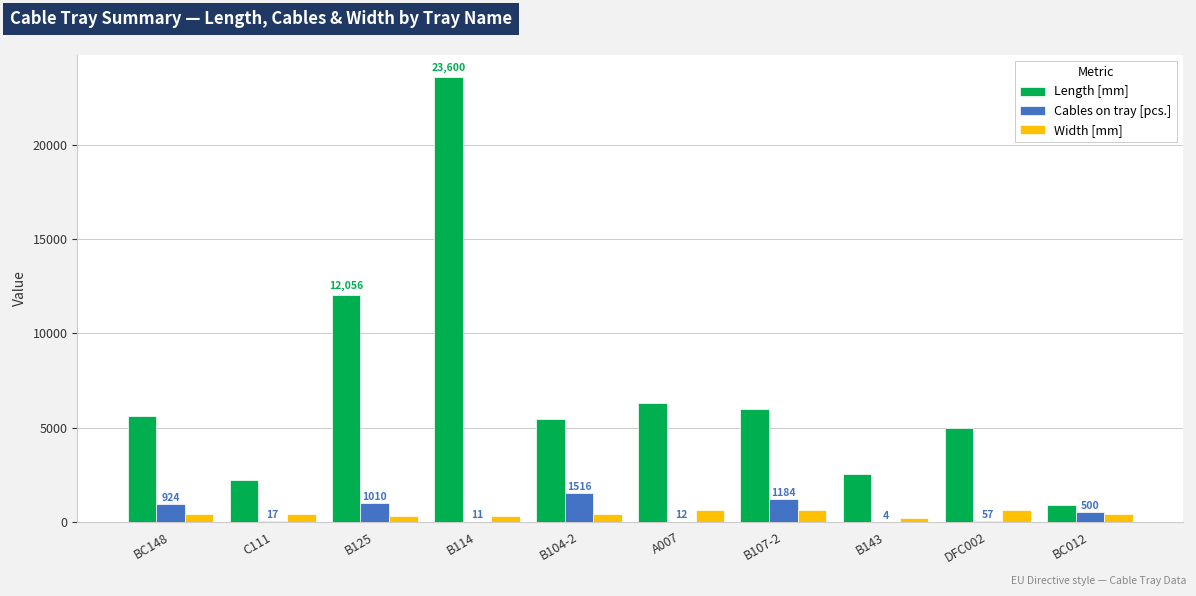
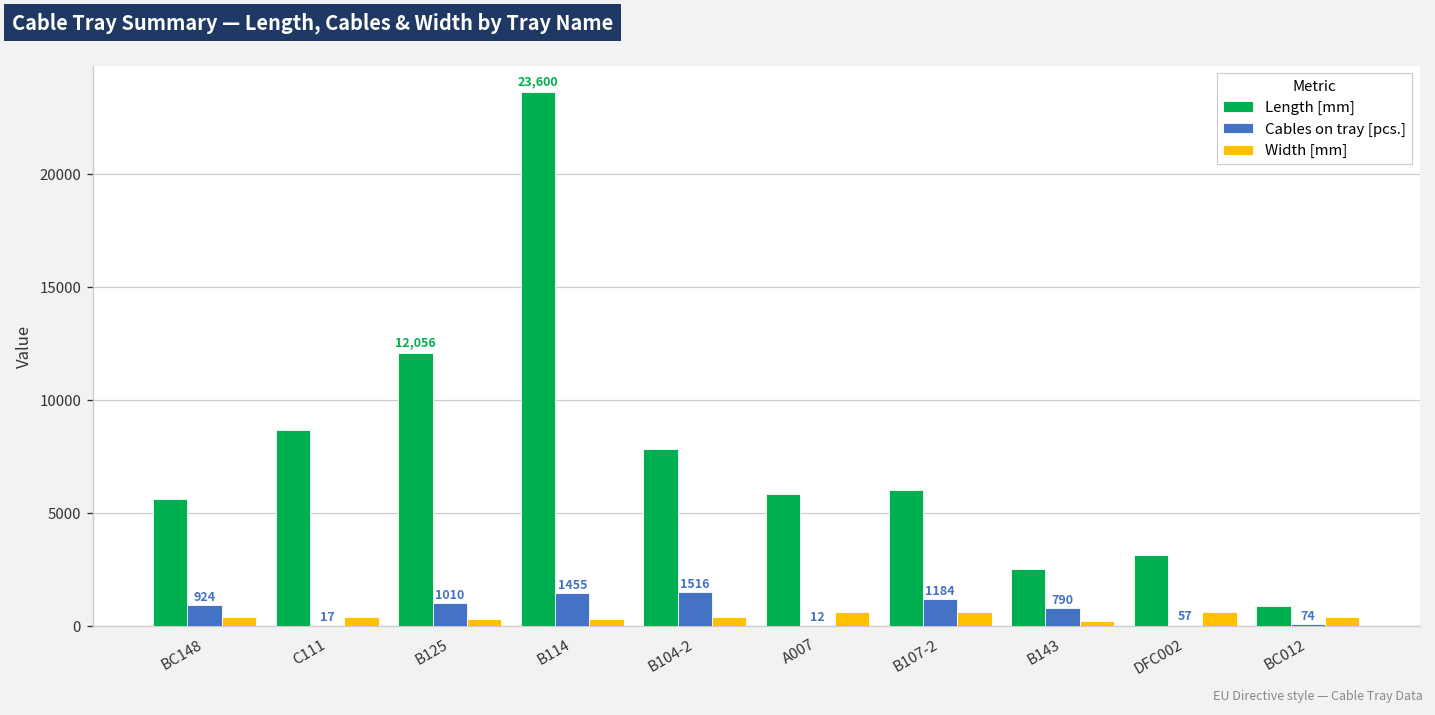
  {
    "Length [mm]": {
      "BC148": 5600,
-     "C111": 2200,
-     "B104-2": 5500,
-     "A007": 6300,
+     "C111": 8600,
+     "B104-2": 7800,
+     "A007": 5800,
      "B107-2": 6000,
      "B143": 2500,
-     "DFC002": 5000,
+     "DFC002": 3100,
      "BC012": 900
    },
    "Cables on tray [pcs.]": {
      "BC148": 924,
      "C111": 17,
      "B125": 1010,
-     "B114": 11,
+     "B114": 1455,
      "B104-2": 1516,
      "A007": 12,
      "B107-2": 1184,
-     "B143": 4,
+     "B143": 790,
      "DFC002": 57,
-     "BC012": 500
+     "BC012": 74
    },
    "Width [mm]": {
      "BC148": 400,
      "C111": 400,
      "B125": 300,
      "B114": 300,
      "B104-2": 400,
      "A007": 600,
      "B107-2": 600,
      "B143": 200,
      "DFC002": 600,
      "BC012": 400
    }
  }
